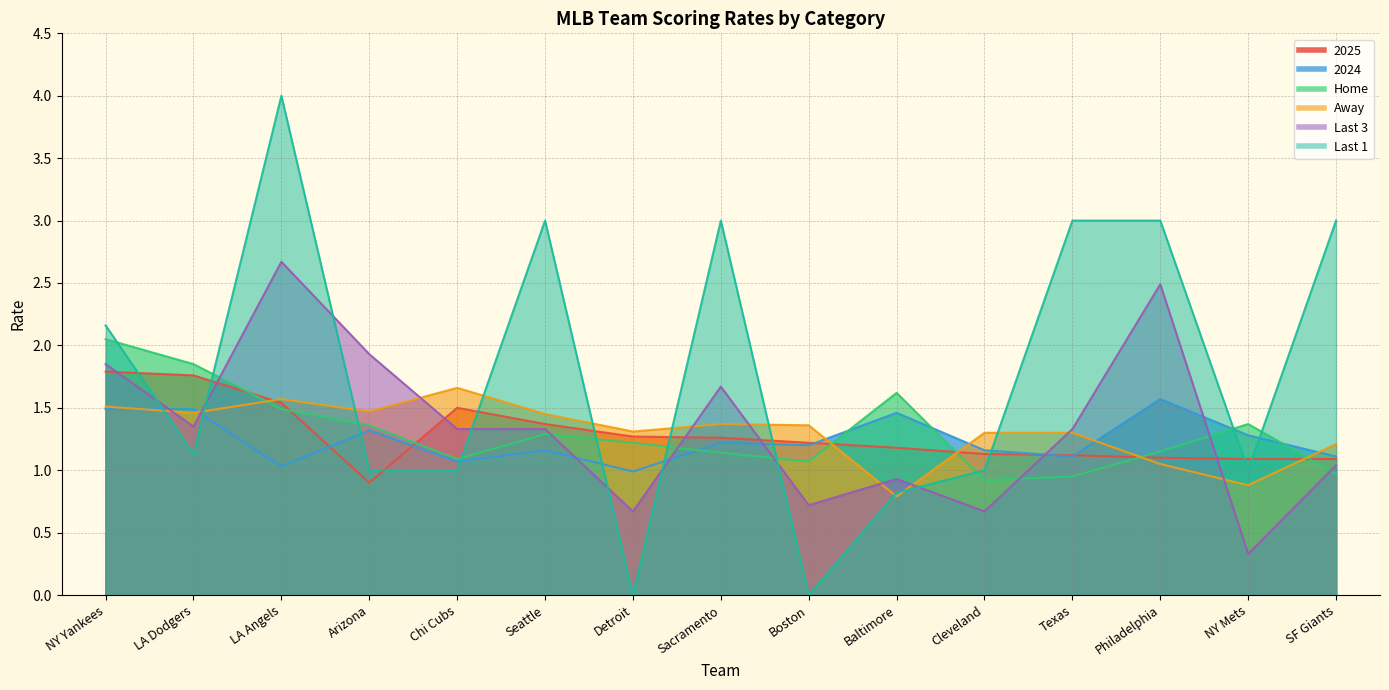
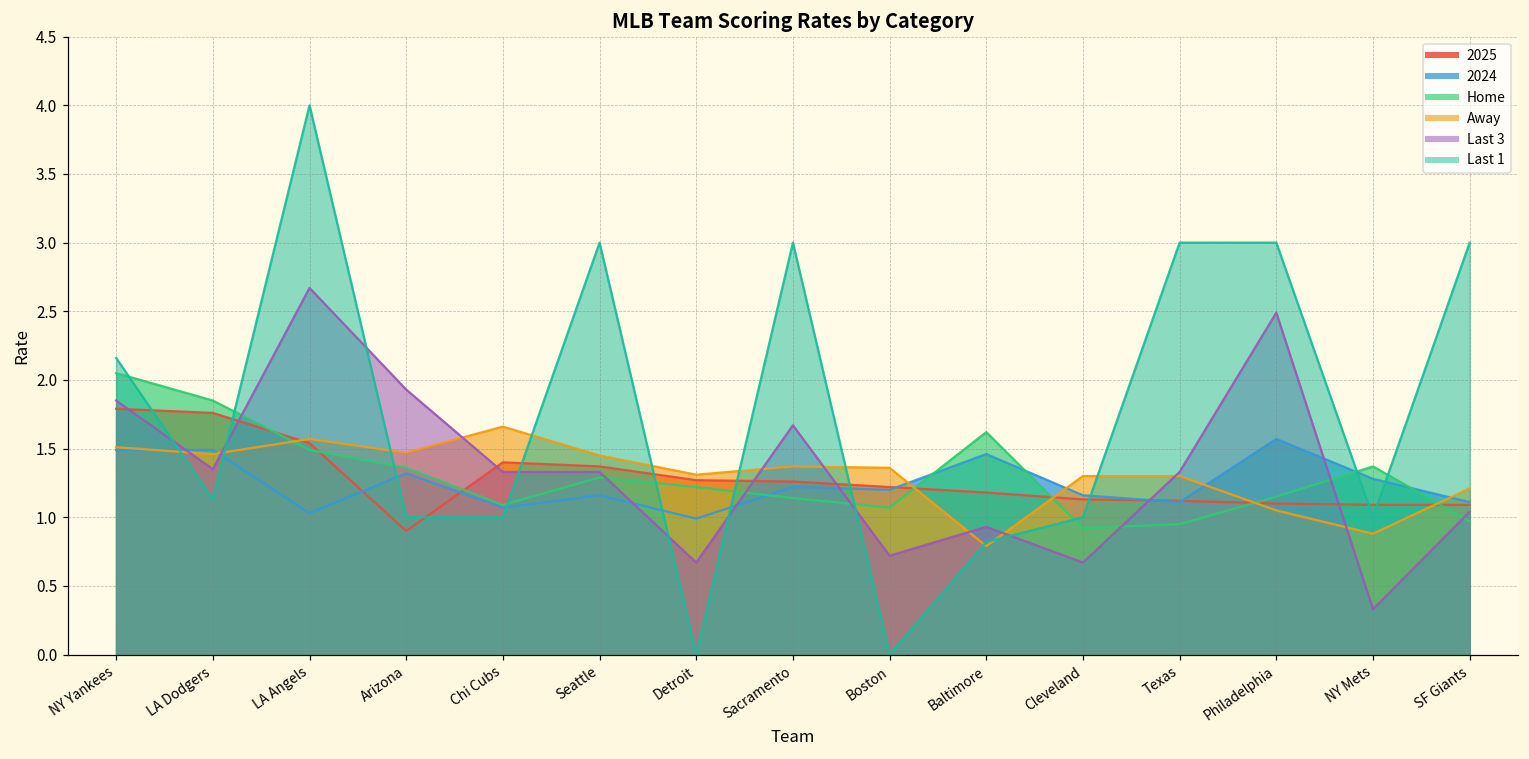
  {
    "2025": {
      "NY Yankees": 1.8,
      "LA Dodgers": 1.76,
      "LA Angels": 1.54,
      "Arizona": 0.9,
-     "Chi Cubs": 1.5,
+     "Chi Cubs": 1.4,
      "Seattle": 1.37,
      "Detroit": 1.27,
      "Sacramento": 1.26,
      "Baltimore": 1.2,
      "Cleveland": 1.13,
      "Philadelphia": 1.1,
      "NY Mets": 1.1
    },
    "2024": {
      "LA Dodgers": 1.5,
      "LA Angels": 1.03,
      "Arizona": 1.3,
      "Seattle": 1.16,
      "Detroit": 1.0,
      "Sacramento": 1.2,
      "Baltimore": 1.46,
      "Cleveland": 1.16,
      "Philadelphia": 1.57,
      "NY Mets": 1.3
    },
    "Away": {
      "LA Dodgers": 1.46,
      "LA Angels": 1.57,
      "Arizona": 1.47,
      "Chi Cubs": 1.66,
      "Seattle": 1.45,
      "Detroit": 1.3,
      "Sacramento": 1.37,
      "Boston": 1.36,
      "Baltimore": 0.8,
      "Cleveland": 1.3,
      "Texas": 1.3,
      "Philadelphia": 1.05,
      "NY Mets": 0.9,
      "SF Giants": 1.2
    },
    "Last 3": {
      "NY Yankees": 1.85,
      "LA Dodgers": 1.35,
      "LA Angels": 2.67,
      "Arizona": 1.93,
      "Chi Cubs": 1.33,
      "Seattle": 1.33,
      "Detroit": 0.67,
      "Sacramento": 1.67,
      "Boston": 0.7,
      "Baltimore": 0.93,
      "Cleveland": 0.67,
      "Texas": 1.33,
      "Philadelphia": 2.5,
      "NY Mets": 0.33,
      "SF Giants": 1.04
    }
  }
